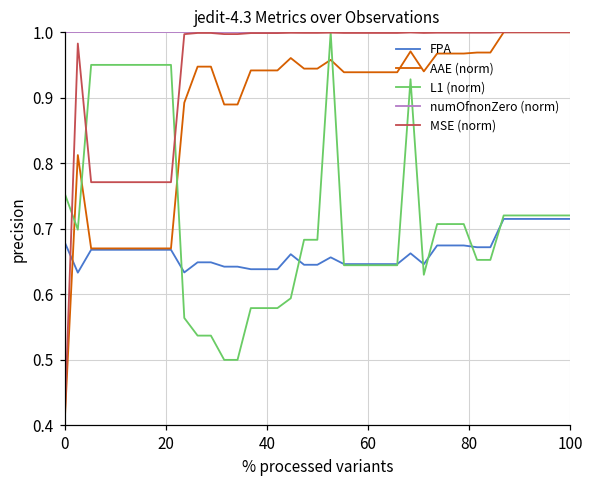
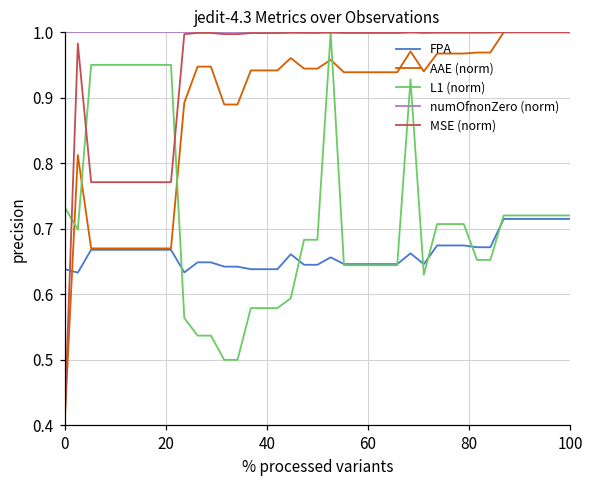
  {
    "FPA": {
-     "0": 0.68,
+     "0": 0.64,
      "100": 0.72
    },
    "L1 (norm)": {
-     "0": 0.75,
+     "0": 0.73,
      "100": 0.72
    },
    "numOfnonZero (norm)": {
      "0": 1.00
    }
  }
